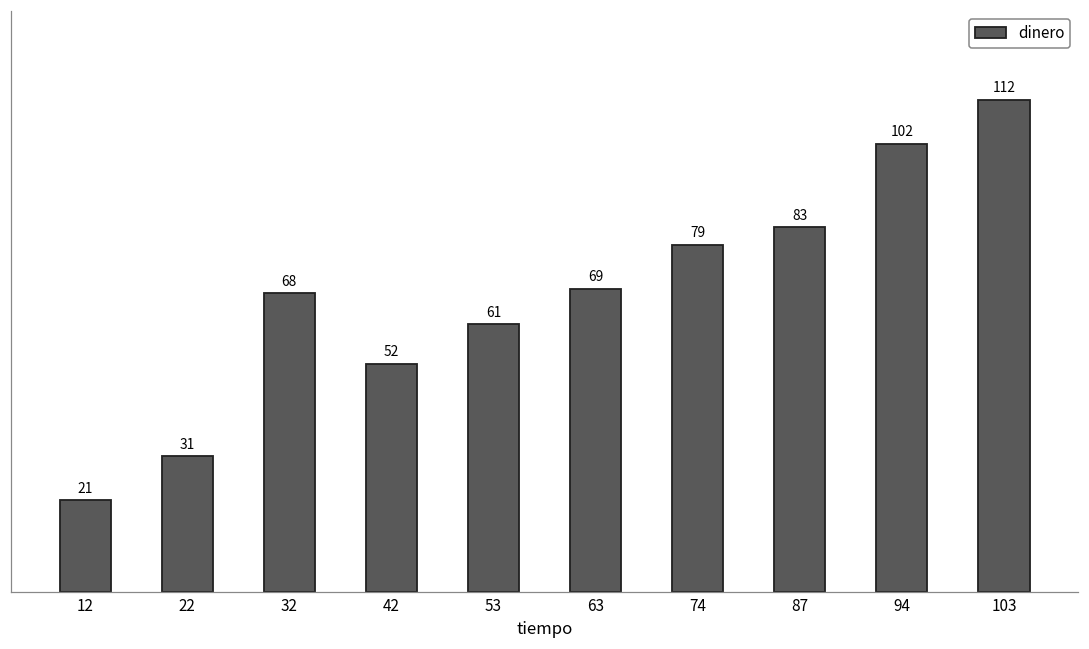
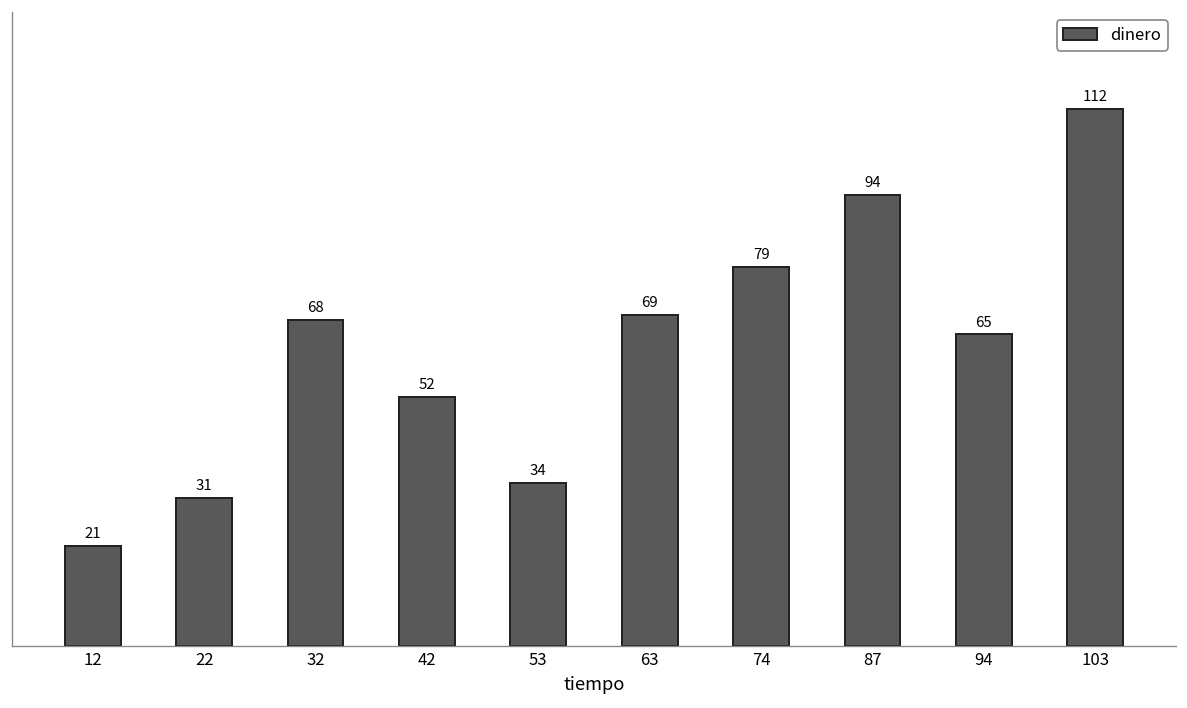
  {
    "12": 21,
    "22": 31,
    "32": 68,
    "42": 52,
-   "53": 61,
+   "53": 34,
    "63": 69,
    "74": 79,
-   "87": 83,
-   "94": 102,
+   "87": 94,
+   "94": 65,
    "103": 112
  }
